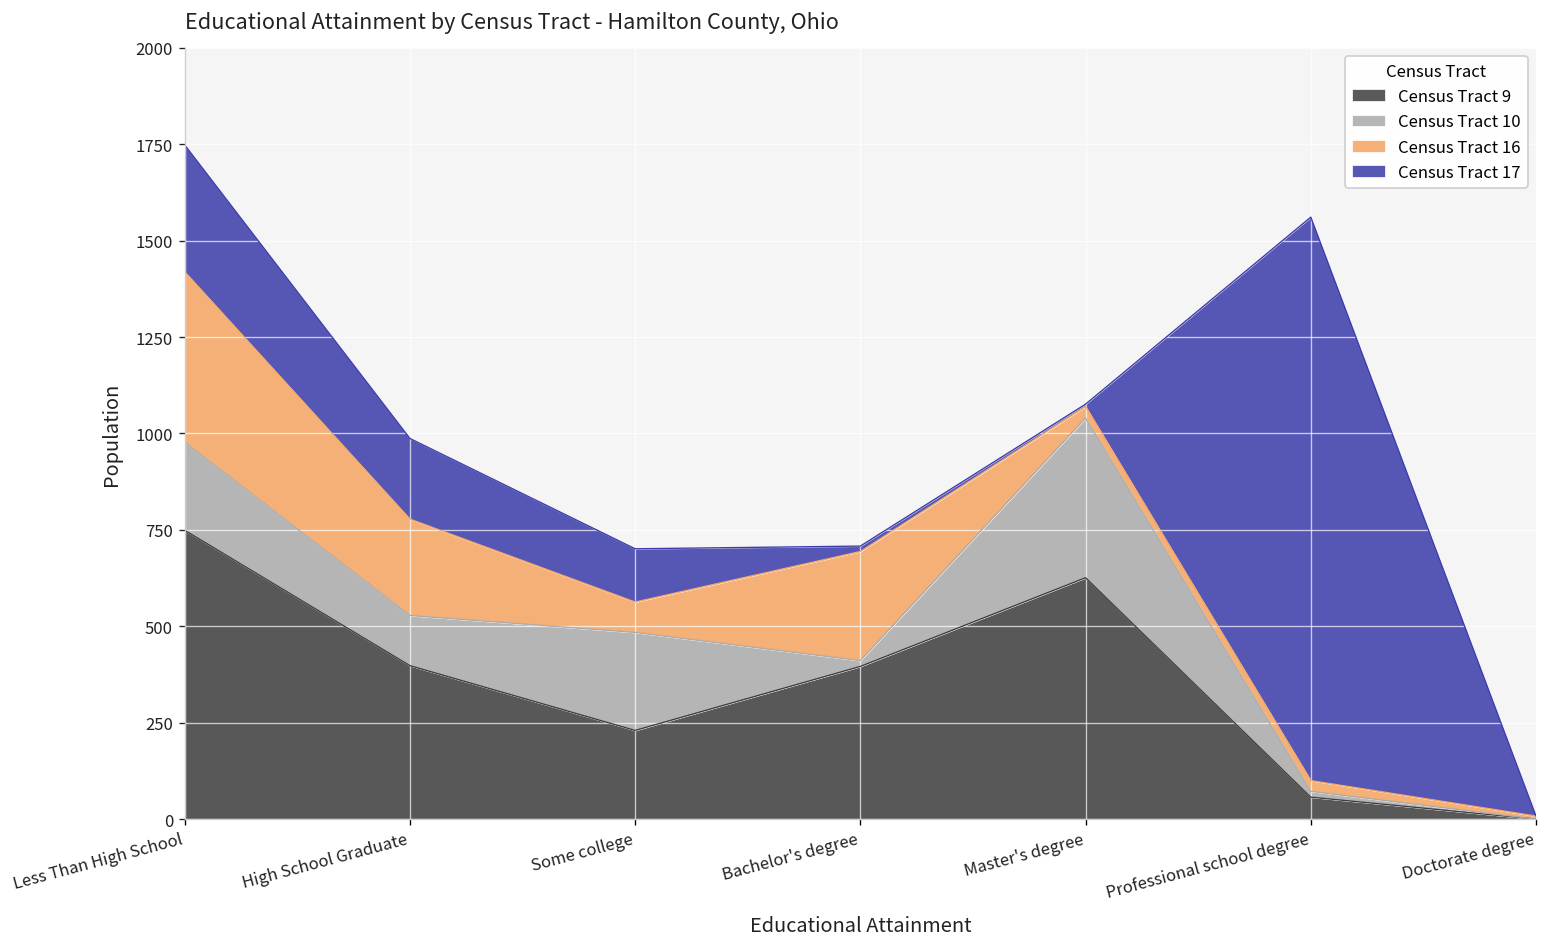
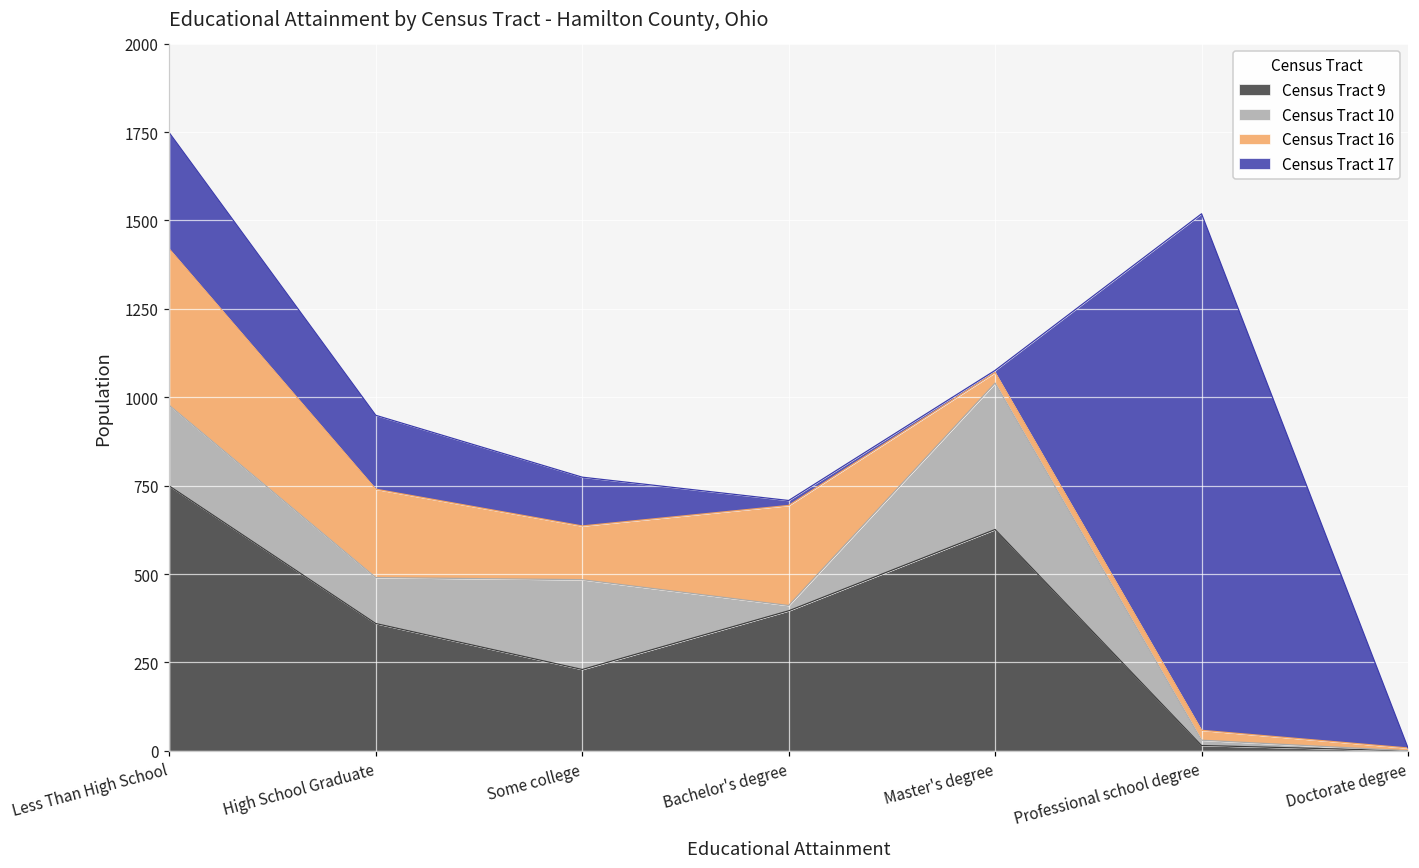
  {
    "Census Tract 9": {
      "Less Than High School": 750,
-     "High School Graduate": 400,
+     "High School Graduate": 360,
      "Some college": 230,
      "Bachelor's degree": 400,
      "Master's degree": 630,
-     "Professional school degree": 60
+     "Professional school degree": 20
    },
    "Census Tract 10": {
      "Less Than High School": 230,
      "High School Graduate": 130,
      "Some college": 250,
      "Bachelor's degree": 20,
      "Master's degree": 410,
      "Professional school degree": 20
    },
    "Census Tract 16": {
      "Less Than High School": 440,
      "High School Graduate": 250,
-     "Some college": 80,
+     "Some college": 150,
      "Bachelor's degree": 280,
      "Professional school degree": 30
    },
    "Census Tract 17": {
      "Less Than High School": 330,
      "High School Graduate": 210,
      "Some college": 140,
      "Bachelor's degree": 10,
      "Professional school degree": 1460
    }
  }
